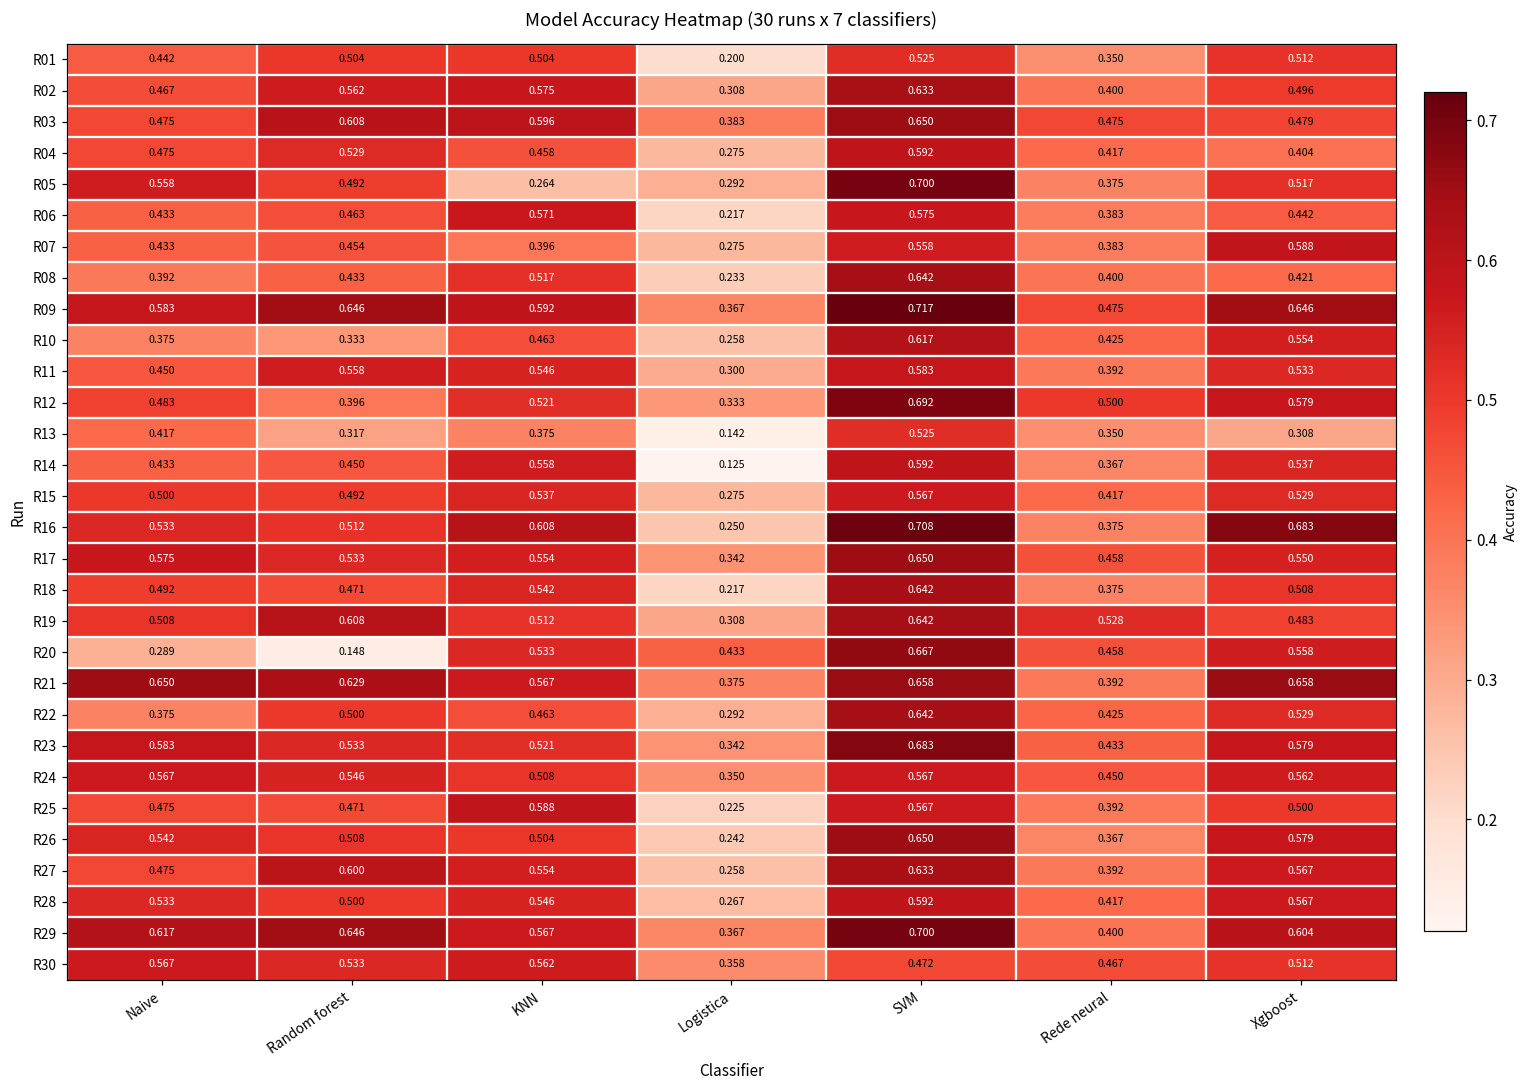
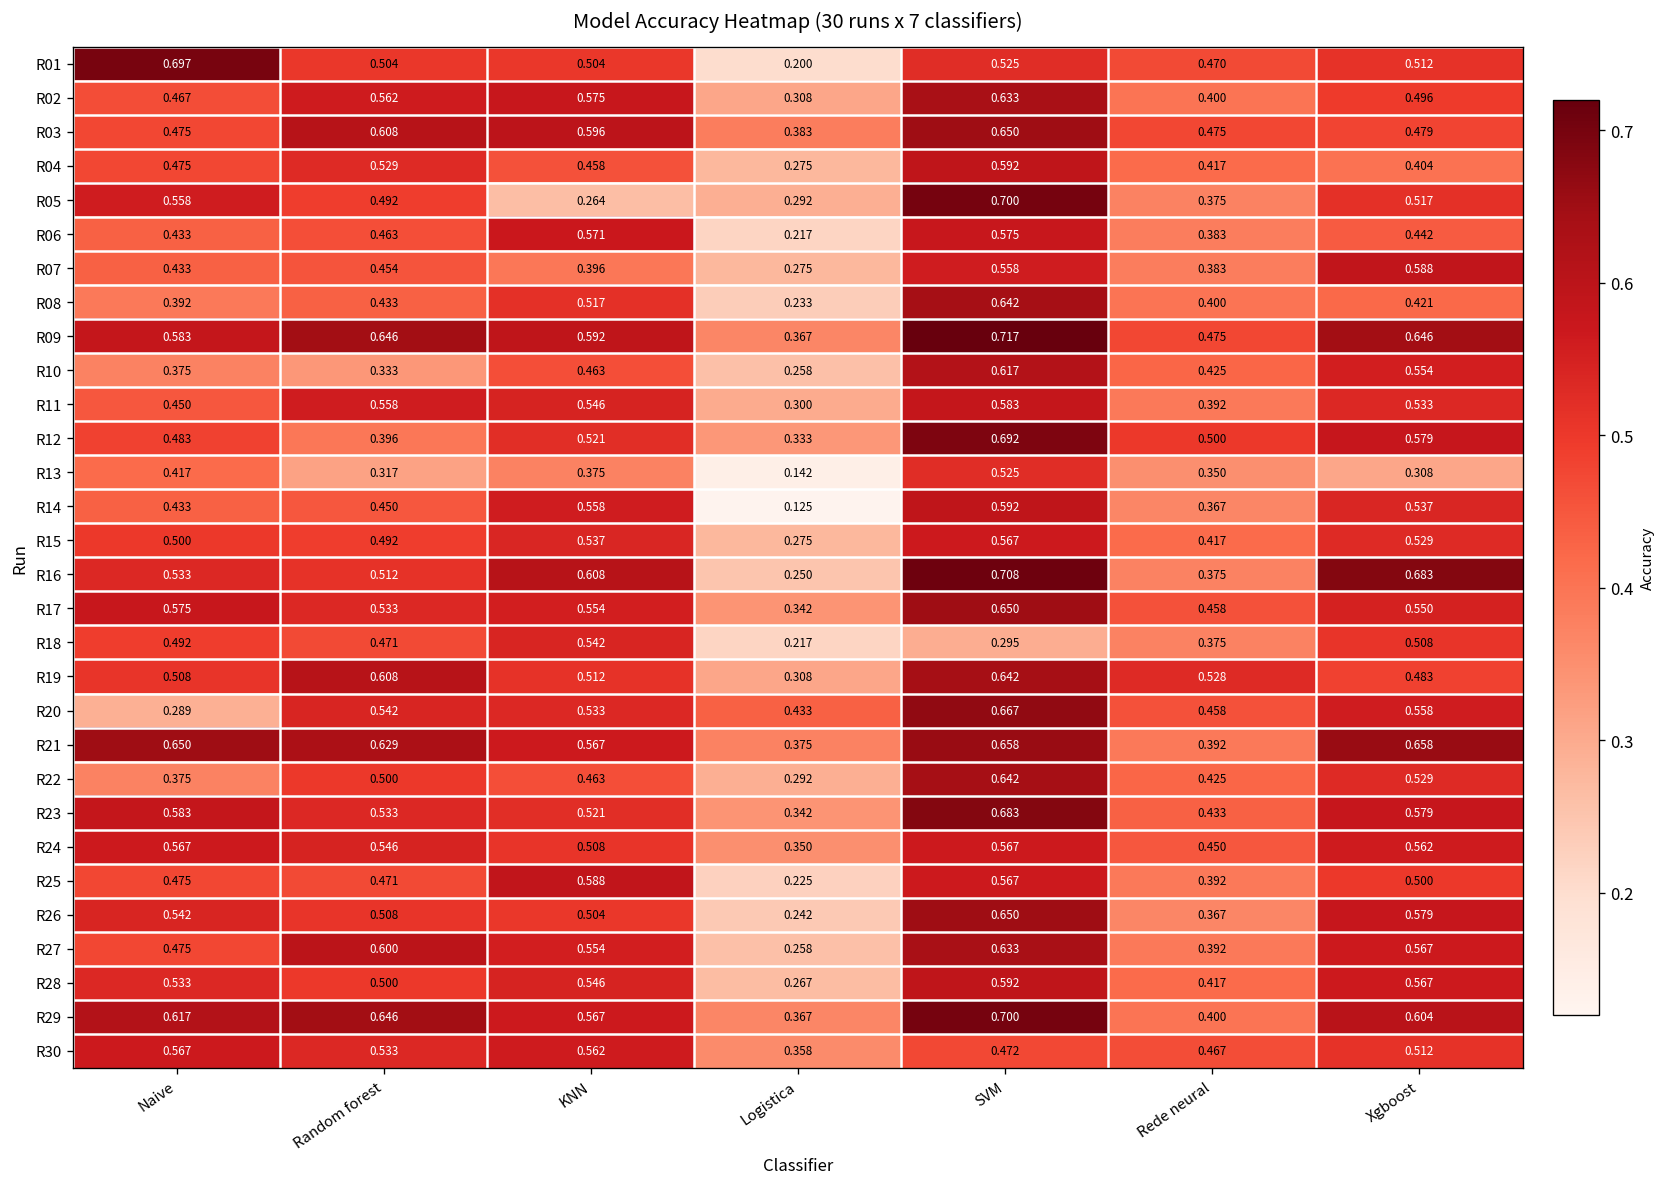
  {
    "R01": {
-     "Naive": 0.442,
+     "Naive": 0.697,
      "Random forest": 0.504,
      "KNN": 0.504,
      "Logistica": 0.200,
      "SVM": 0.525,
-     "Rede neural": 0.350,
+     "Rede neural": 0.470,
      "Xgboost": 0.512
    },
    "R18": {
      "Naive": 0.492,
      "Random forest": 0.471,
      "KNN": 0.542,
      "Logistica": 0.217,
-     "SVM": 0.642,
+     "SVM": 0.295,
      "Rede neural": 0.375,
      "Xgboost": 0.508
    },
    "R20": {
      "Naive": 0.289,
-     "Random forest": 0.148,
+     "Random forest": 0.542,
      "KNN": 0.533,
      "Logistica": 0.433,
      "SVM": 0.667,
      "Rede neural": 0.458,
      "Xgboost": 0.558
    }
  }
